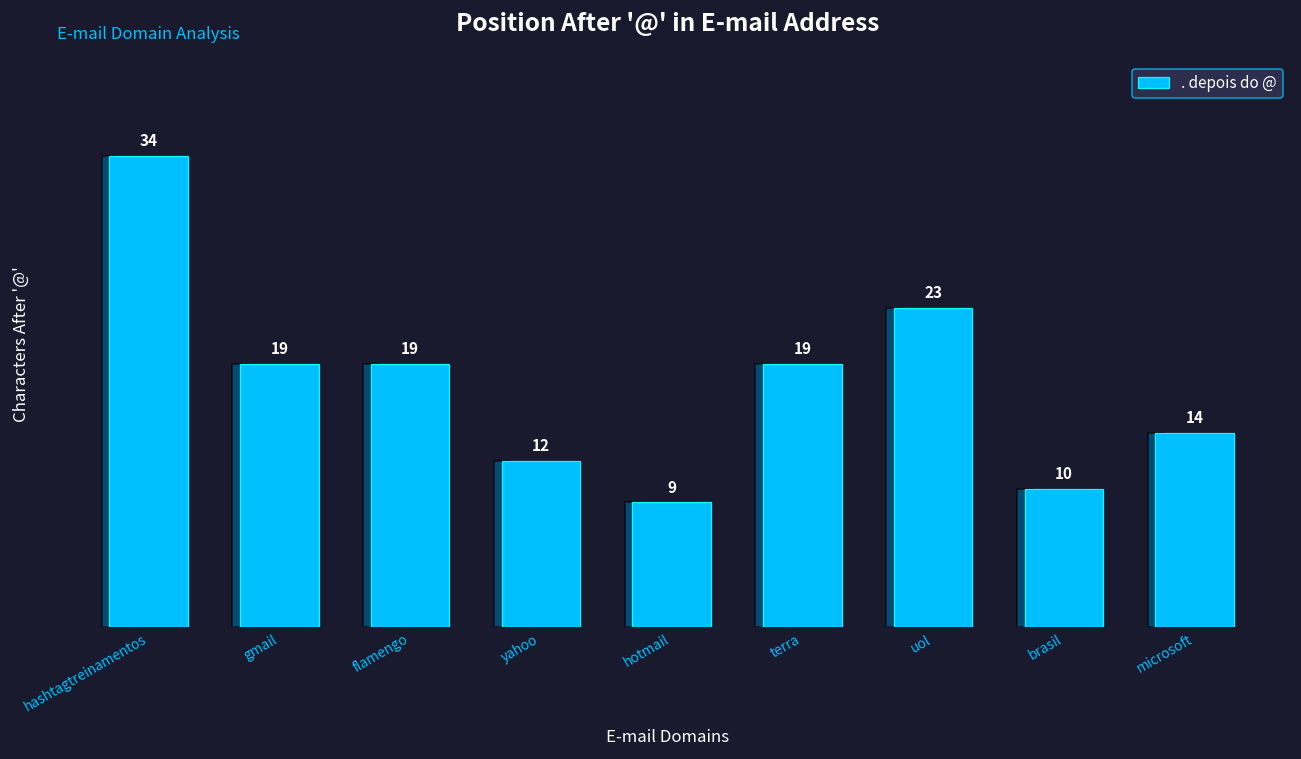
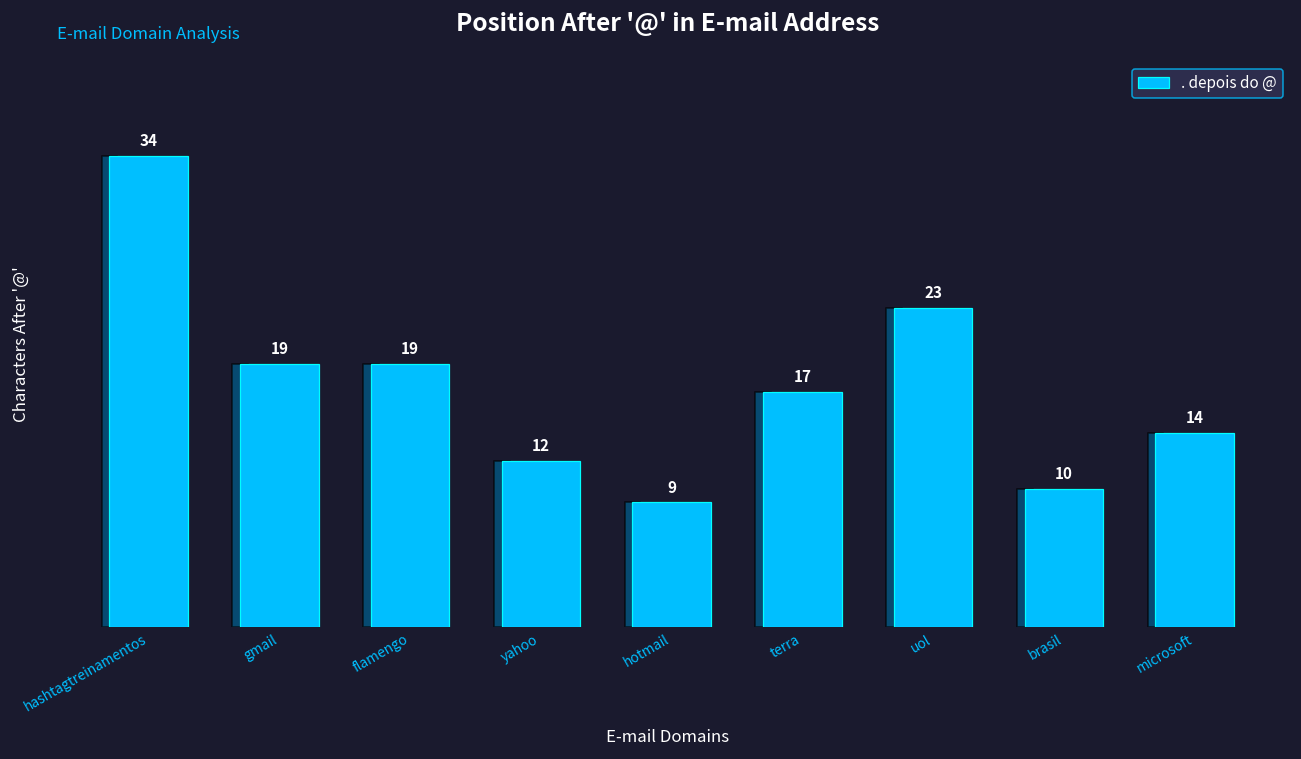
  {
    "hashtagtreinamentos": 34,
    "gmail": 19,
    "flamengo": 19,
    "yahoo": 12,
    "hotmail": 9,
-   "terra": 19,
+   "terra": 17,
    "uol": 23,
    "brasil": 10,
    "microsoft": 14
  }
